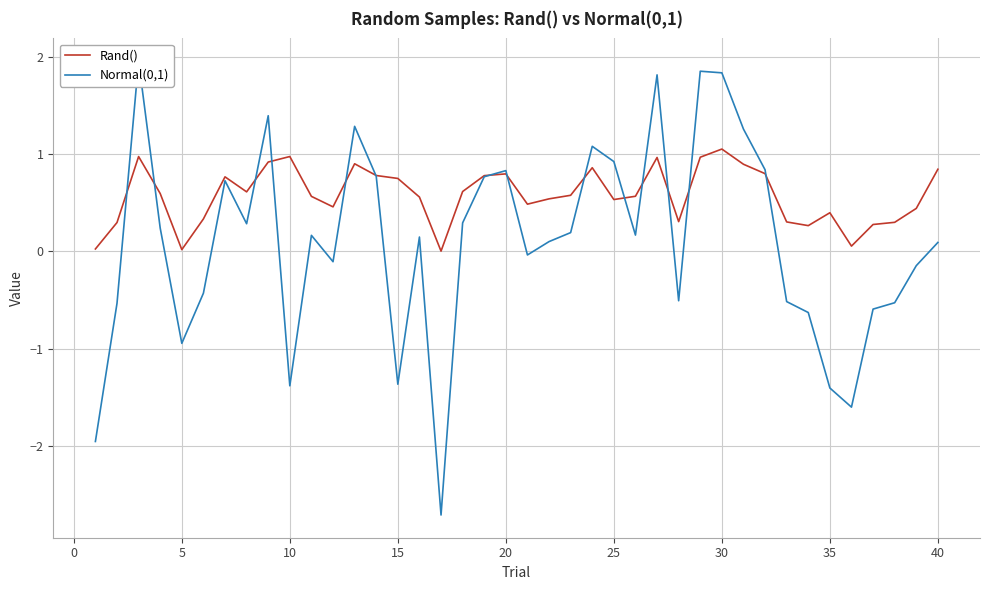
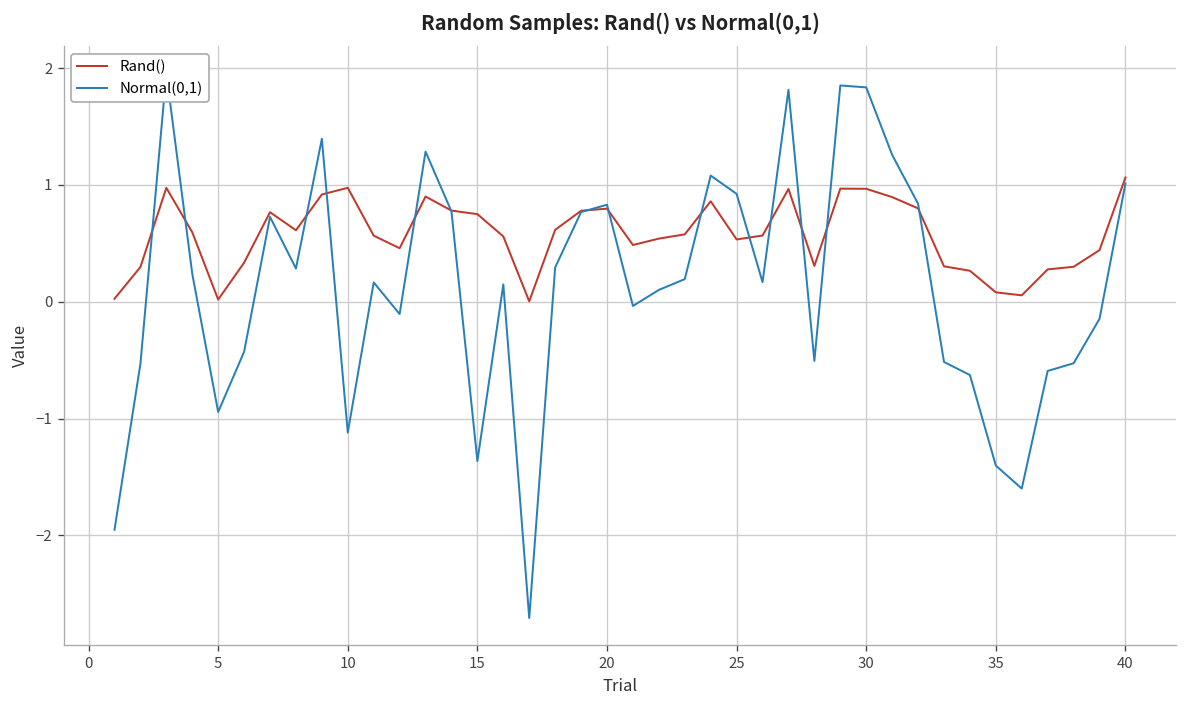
  {
    "Rand()": {
      "5": 0.0,
      "10": 1.0,
      "15": 0.7,
      "20": 0.8,
      "25": 0.5,
-     "30": 1.1,
-     "35": 0.4,
-     "40": 0.8
+     "30": 1.0,
+     "35": 0.1,
+     "40": 1.1
    },
    "Normal(0,1)": {
      "5": -0.9,
-     "10": -1.4,
+     "10": -1.1,
      "15": -1.4,
      "20": 0.8,
      "25": 0.9,
      "30": 1.8,
      "35": -1.4,
-     "40": 0.1
+     "40": 1.0
    }
  }
